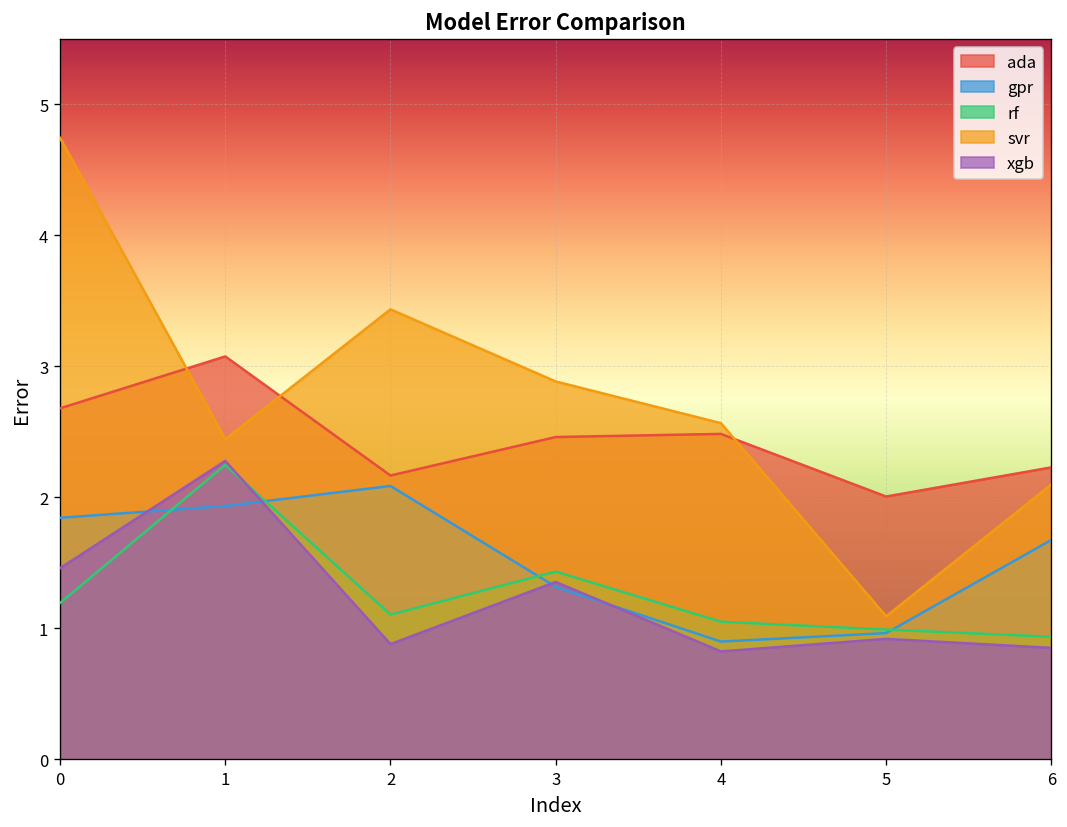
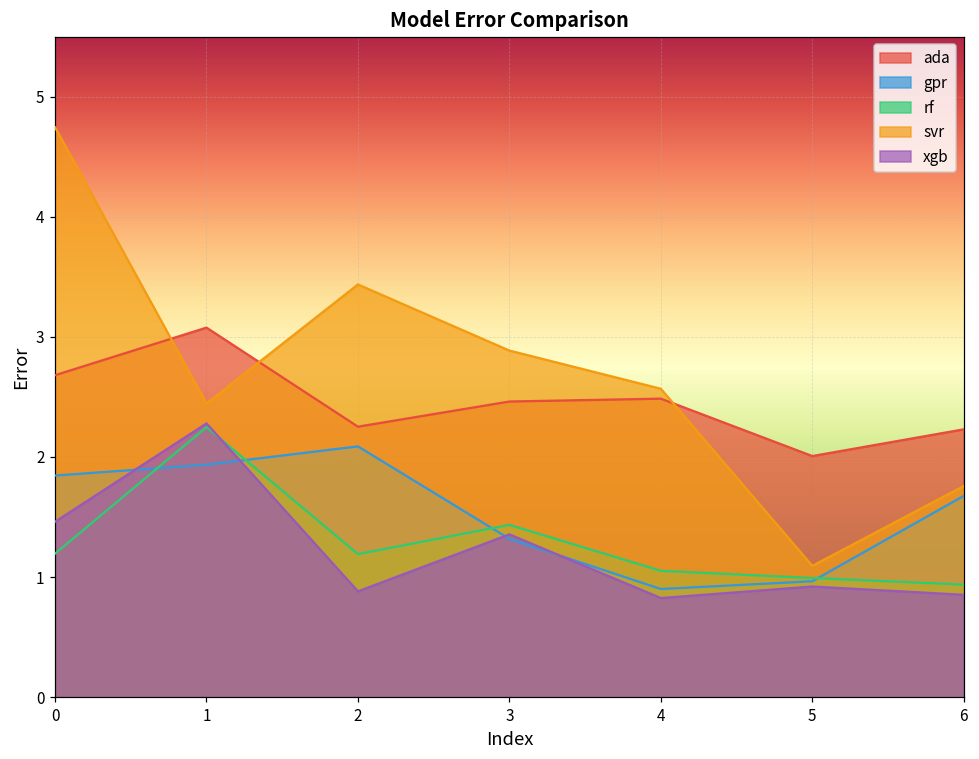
  {
    "ada": {
      "0": 2.68,
      "1": 3.08,
-     "2": 2.17,
+     "2": 2.25,
      "3": 2.46,
      "4": 2.49,
      "5": 2.01,
      "6": 2.23
    },
    "gpr": {
      "0": 1.84,
      "1": 1.94,
      "2": 2.09,
      "3": 1.32,
      "4": 0.90,
      "5": 0.96,
      "6": 1.68
    },
    "rf": {
      "0": 1.19,
      "1": 2.25,
-     "2": 1.11,
+     "2": 1.19,
      "3": 1.43,
      "4": 1.05,
      "5": 0.99,
      "6": 0.94
    },
    "svr": {
      "0": 4.75,
      "1": 2.45,
      "2": 3.44,
      "3": 2.89,
      "4": 2.57,
      "5": 1.09,
-     "6": 2.10
+     "6": 1.76
    },
    "xgb": {
      "0": 1.46,
      "1": 2.28,
      "2": 0.88,
      "3": 1.36,
      "4": 0.82,
      "5": 0.92,
      "6": 0.85
    }
  }
